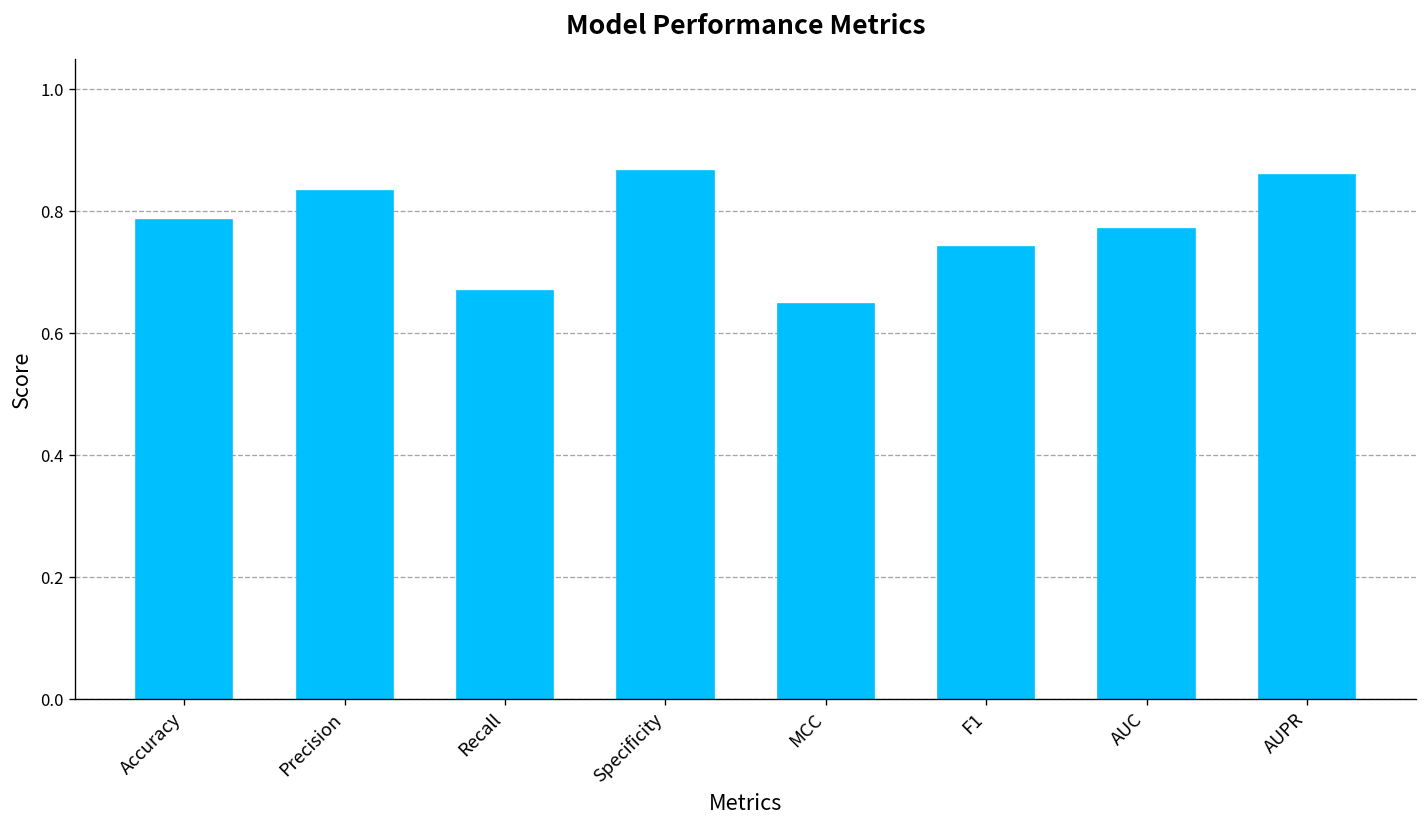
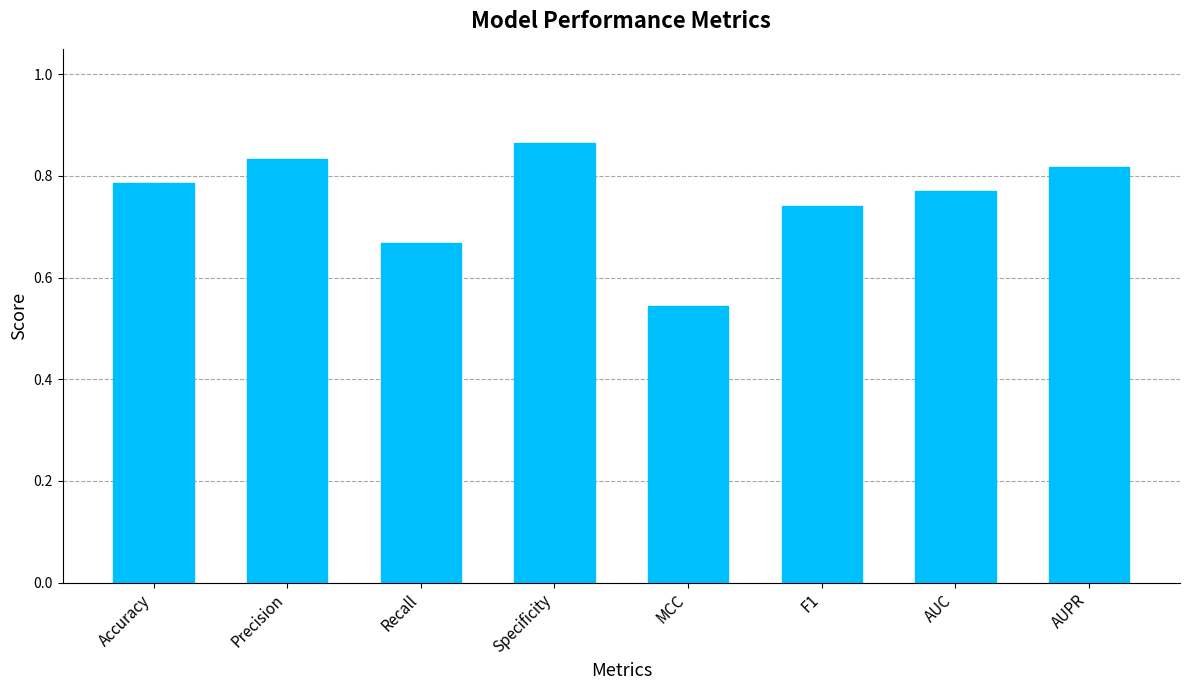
  {
    "Accuracy": 0.79,
    "Precision": 0.83,
    "Recall": 0.67,
    "Specificity": 0.87,
-   "MCC": 0.65,
+   "MCC": 0.54,
    "F1": 0.74,
    "AUC": 0.77,
-   "AUPR": 0.86
+   "AUPR": 0.82
  }
